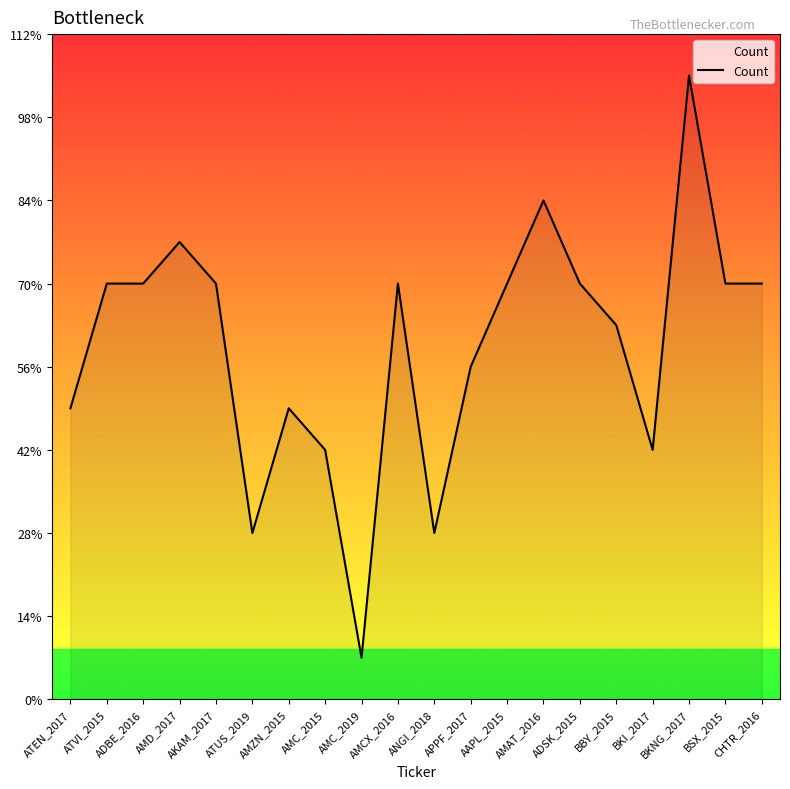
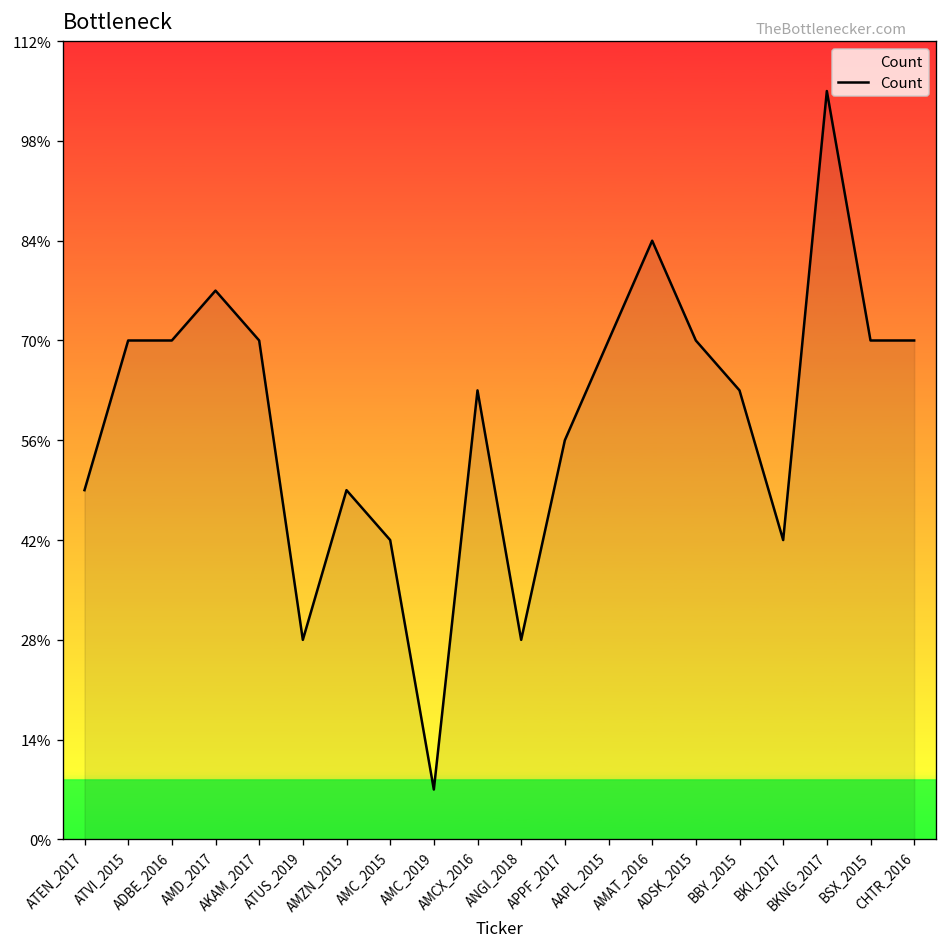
  {
    "ATEN_2017": "49%",
    "ATVI_2015": "70%",
    "ADBE_2016": "70%",
    "AMD_2017": "77%",
    "AKAM_2017": "70%",
    "ATUS_2019": "28%",
    "AMZN_2015": "49%",
    "AMC_2015": "42%",
-   "AMCX_2016": "70%",
+   "AMCX_2016": "63%",
    "ANGI_2018": "28%",
    "APPF_2017": "56%",
    "AAPL_2015": "70%",
    "AMAT_2016": "84%",
    "ADSK_2015": "70%",
    "BBY_2015": "63%",
    "BKI_2017": "42%",
    "BKNG_2017": "105%",
    "BSX_2015": "70%",
    "CHTR_2016": "70%"
  }
